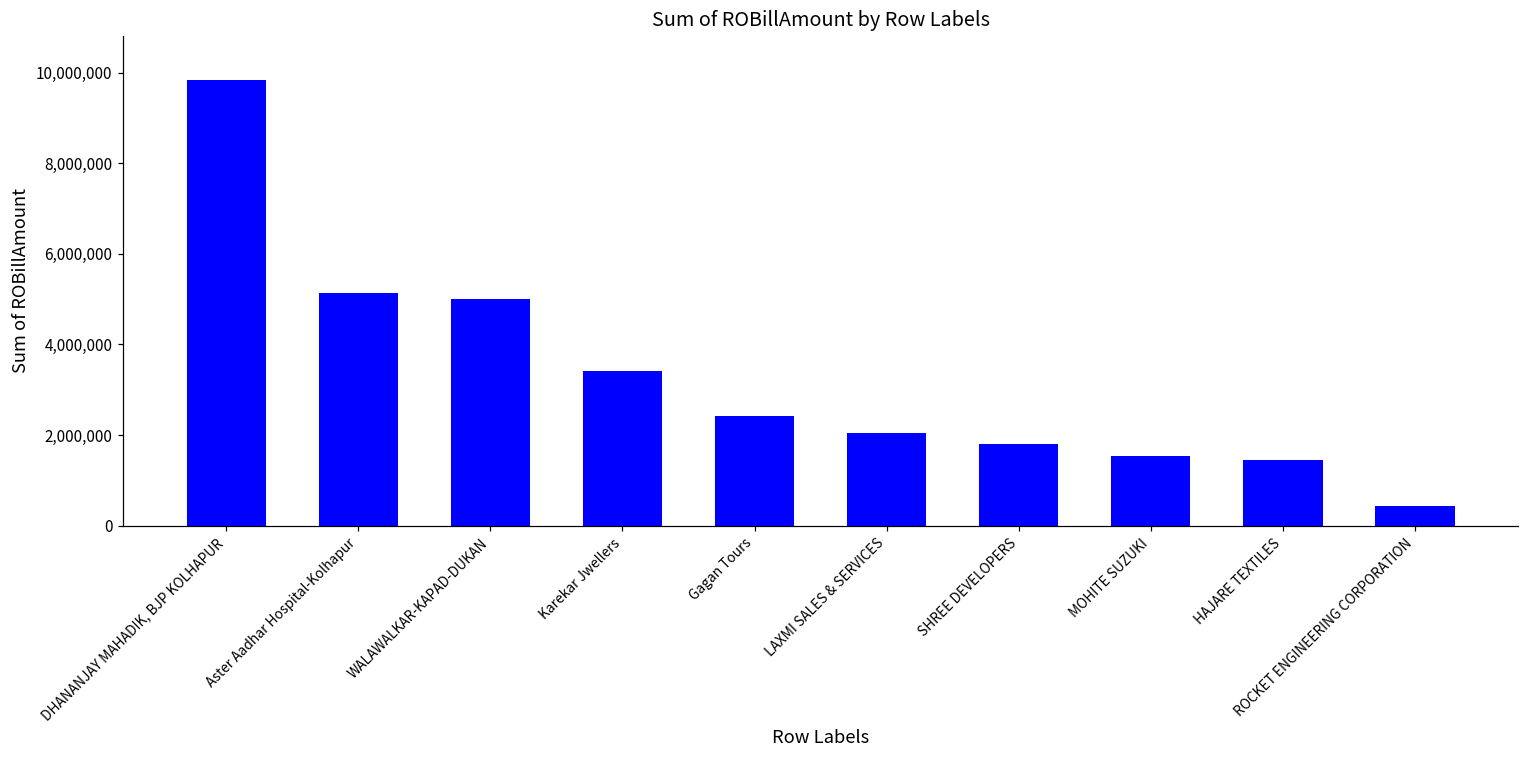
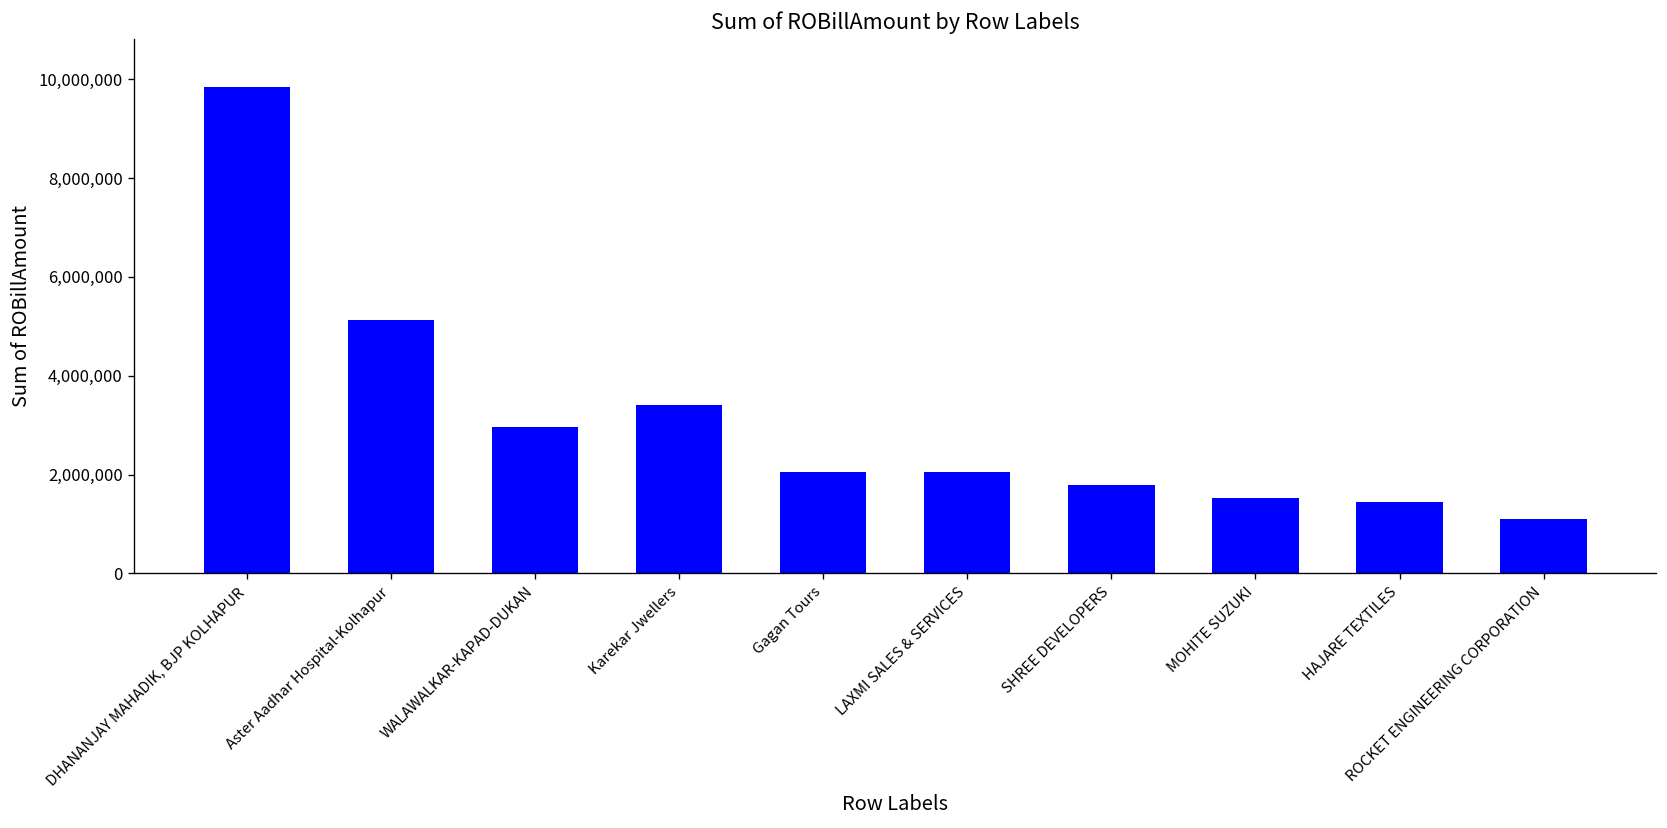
  {
    "DHANANJAY MAHADIK, BJP KOLHAPUR": "9,800,000",
    "Aster Aadhar Hospital-Kolhapur": "5,100,000",
-   "WALAWALKAR-KAPAD-DUKAN": "5,000,000",
+   "WALAWALKAR-KAPAD-DUKAN": "3,000,000",
    "Karekar Jwellers": "3,400,000",
-   "Gagan Tours": "2,400,000",
+   "Gagan Tours": "2,100,000",
    "LAXMI SALES & SERVICES": "2,000,000",
    "SHREE DEVELOPERS": "1,800,000",
    "MOHITE SUZUKI": "1,500,000",
    "HAJARE TEXTILES": "1,500,000",
-   "ROCKET ENGINEERING CORPORATION": "400,000"
+   "ROCKET ENGINEERING CORPORATION": "1,100,000"
  }
